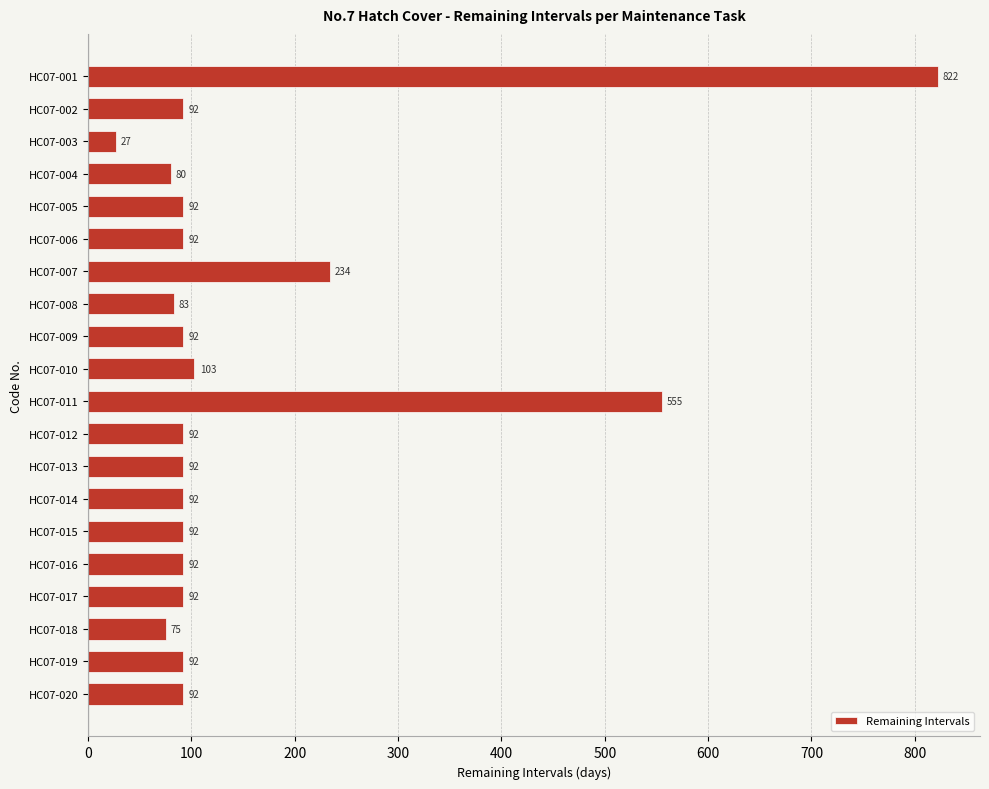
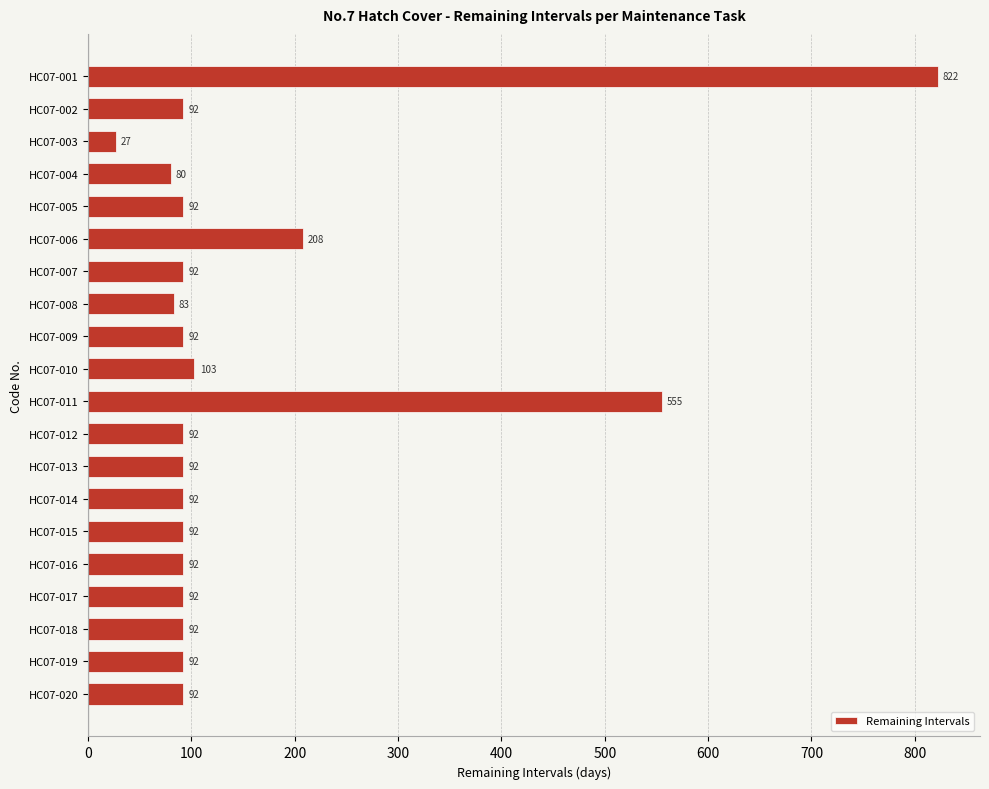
  {
    "HC07-001": 822,
    "HC07-002": 92,
    "HC07-003": 27,
    "HC07-004": 80,
    "HC07-005": 92,
-   "HC07-006": 92,
-   "HC07-007": 234,
+   "HC07-006": 208,
+   "HC07-007": 92,
    "HC07-008": 83,
    "HC07-009": 92,
    "HC07-010": 103,
    "HC07-011": 555,
    "HC07-012": 92,
    "HC07-013": 92,
    "HC07-014": 92,
    "HC07-015": 92,
    "HC07-016": 92,
    "HC07-017": 92,
-   "HC07-018": 75,
+   "HC07-018": 92,
    "HC07-019": 92,
    "HC07-020": 92
  }
